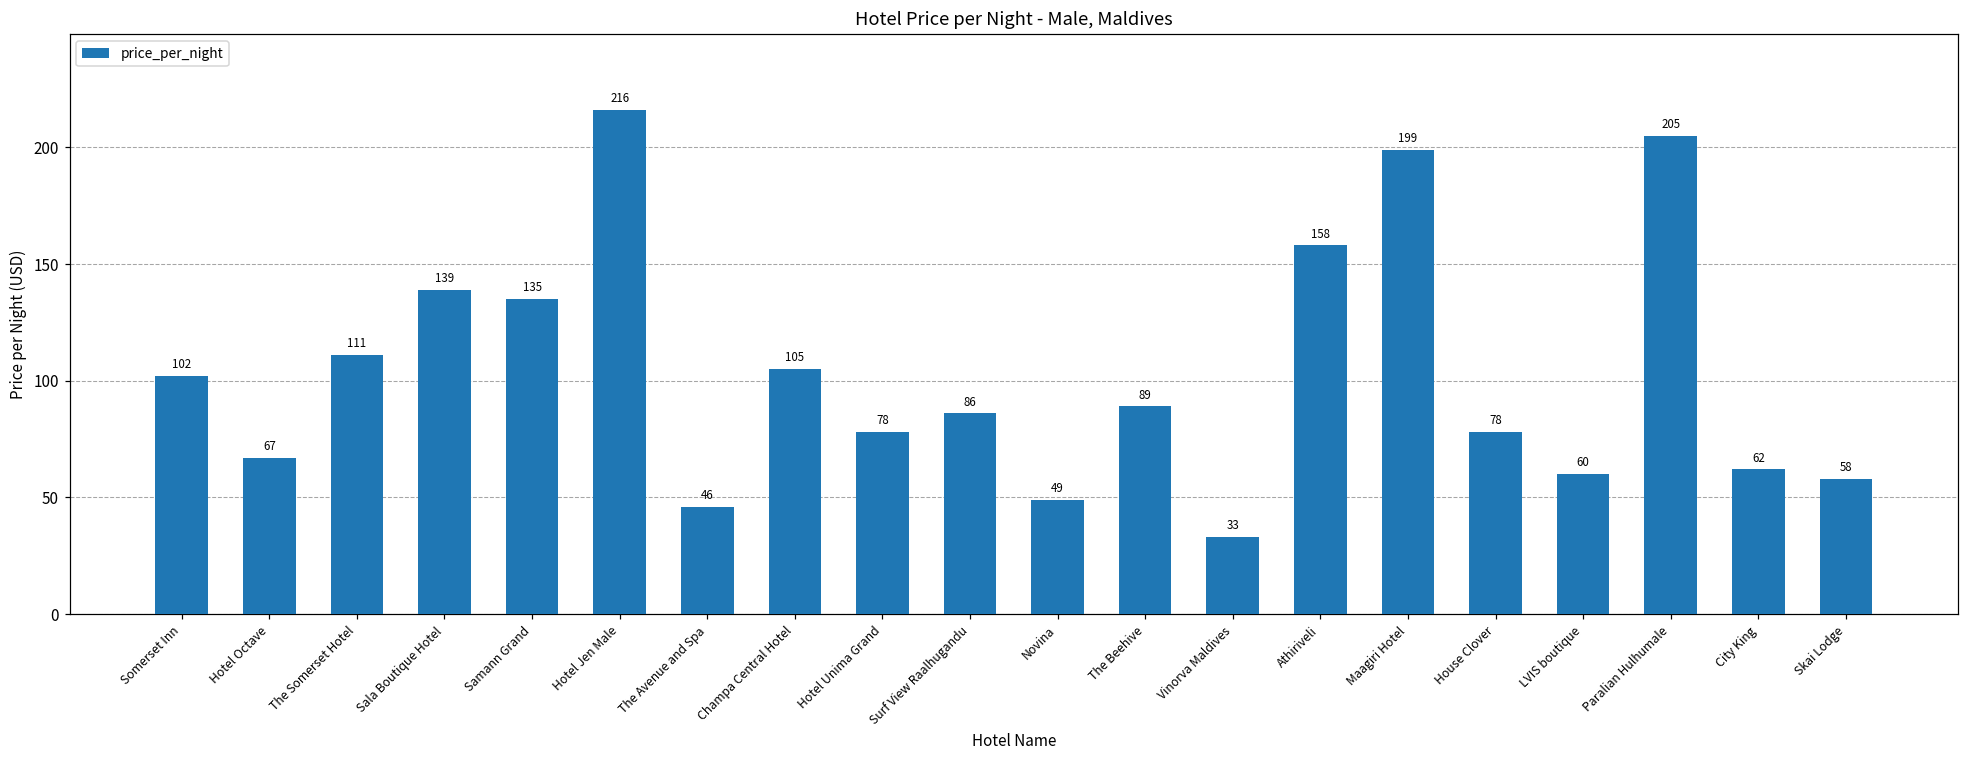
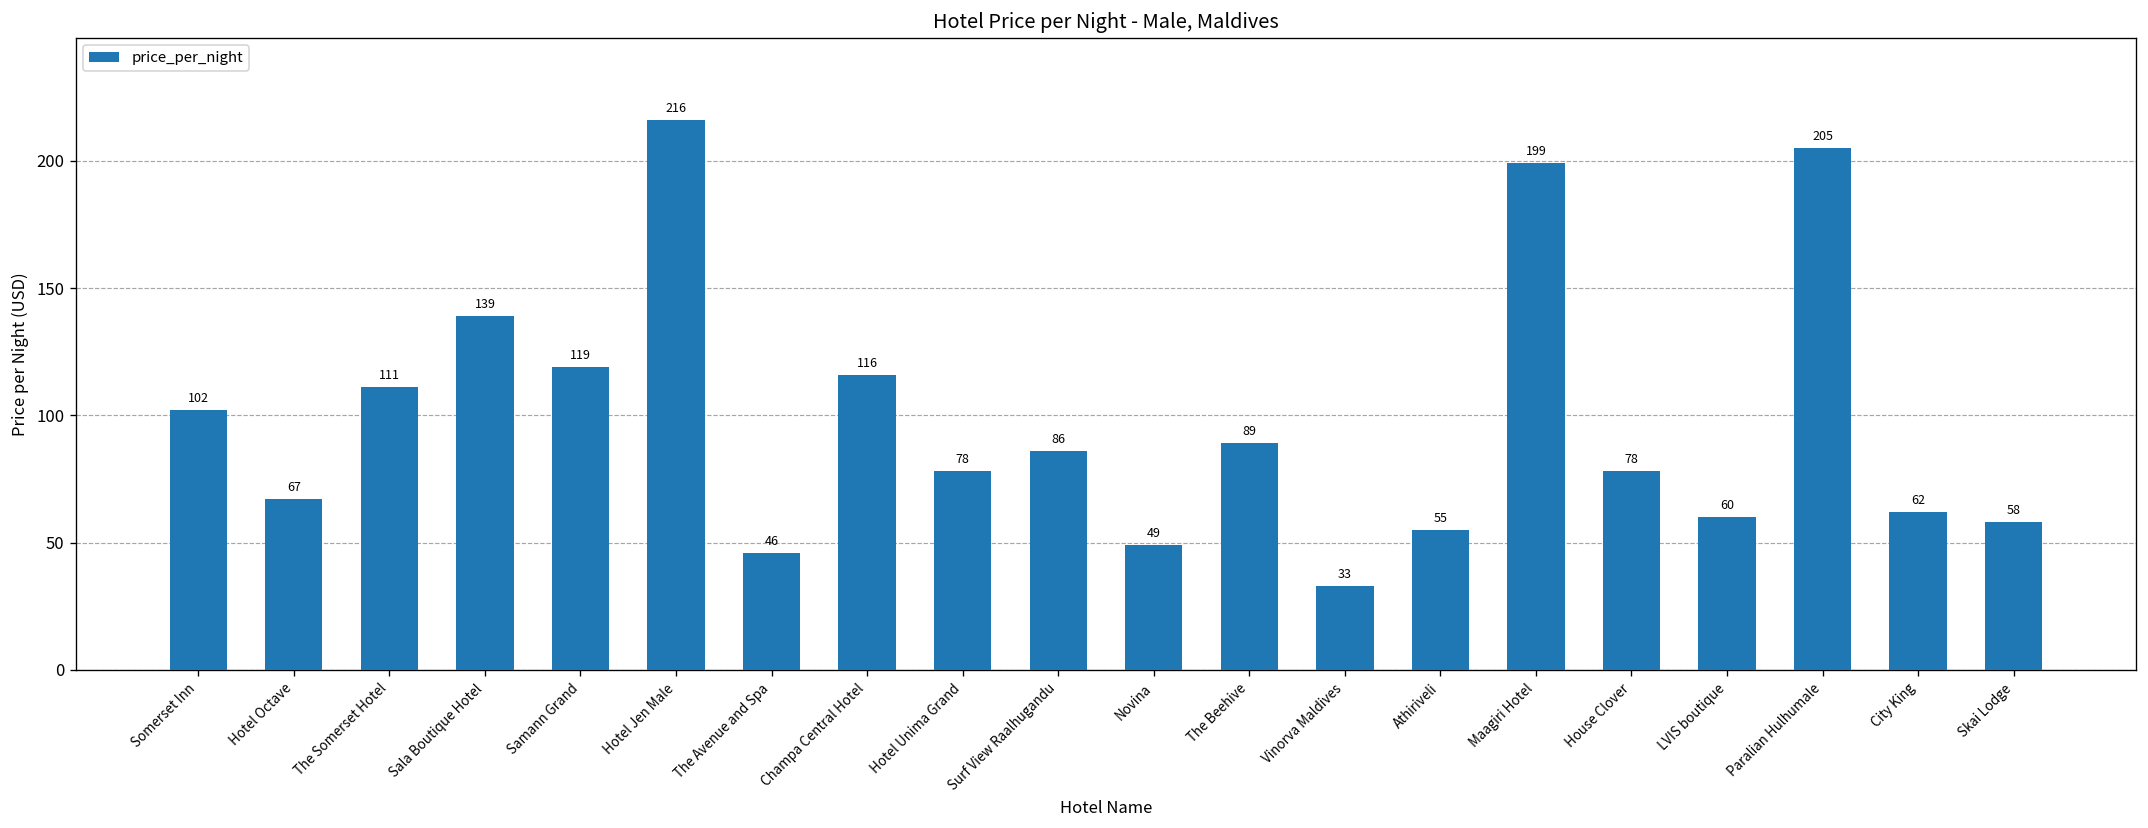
  {
    "Somerset Inn": 102,
    "Hotel Octave": 67,
    "The Somerset Hotel": 111,
    "Sala Boutique Hotel": 139,
-   "Samann Grand": 135,
+   "Samann Grand": 119,
    "Hotel Jen Male": 216,
    "The Avenue and Spa": 46,
-   "Champa Central Hotel": 105,
+   "Champa Central Hotel": 116,
    "Hotel Unima Grand": 78,
    "Surf View Raalhugandu": 86,
    "Novina": 49,
    "The Beehive": 89,
    "Vinorva Maldives": 33,
-   "Athiriveli": 158,
+   "Athiriveli": 55,
    "Maagiri Hotel": 199,
    "House Clover": 78,
    "LVIS boutique": 60,
    "Paralian Hulhumale": 205,
    "City King": 62,
    "Skai Lodge": 58
  }
